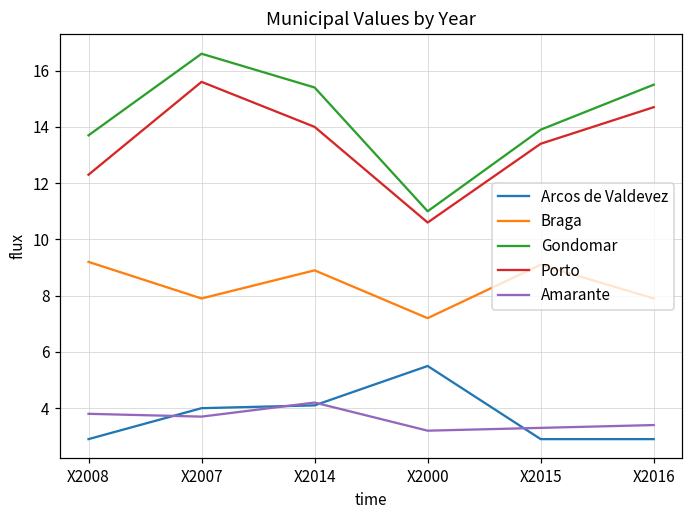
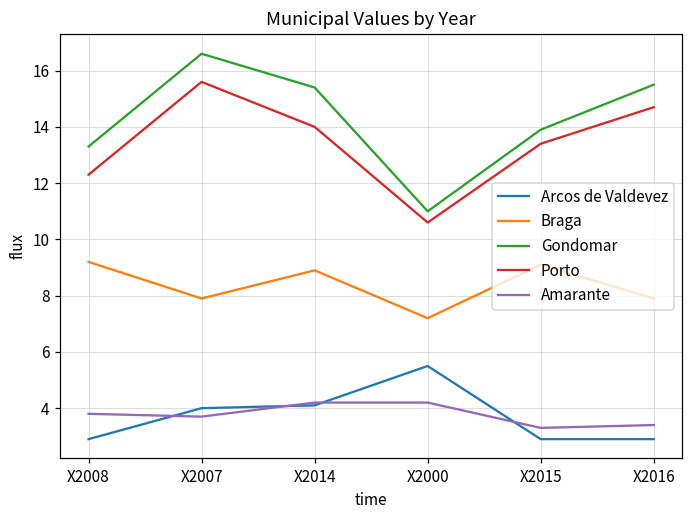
  {
    "Arcos de Valdevez": {
      "X2008": 2.9,
      "X2007": 4.0,
      "X2000": 5.5,
      "X2015": 2.9,
      "X2016": 2.9
    },
    "Braga": {
      "X2008": 9.2,
      "X2007": 7.9,
      "X2014": 8.9,
      "X2000": 7.2
    },
    "Gondomar": {
-     "X2008": 13.7,
+     "X2008": 13.3,
      "X2007": 16.6,
      "X2014": 15.4,
      "X2000": 11.0,
      "X2015": 13.9,
      "X2016": 15.5
    },
    "Porto": {
      "X2008": 12.3,
      "X2007": 15.6,
      "X2014": 14.0,
      "X2000": 10.6,
      "X2015": 13.4,
      "X2016": 14.7
    },
    "Amarante": {
      "X2008": 3.8,
      "X2007": 3.7,
-     "X2000": 3.2,
+     "X2000": 4.2,
      "X2015": 3.3,
      "X2016": 3.4
    }
  }
